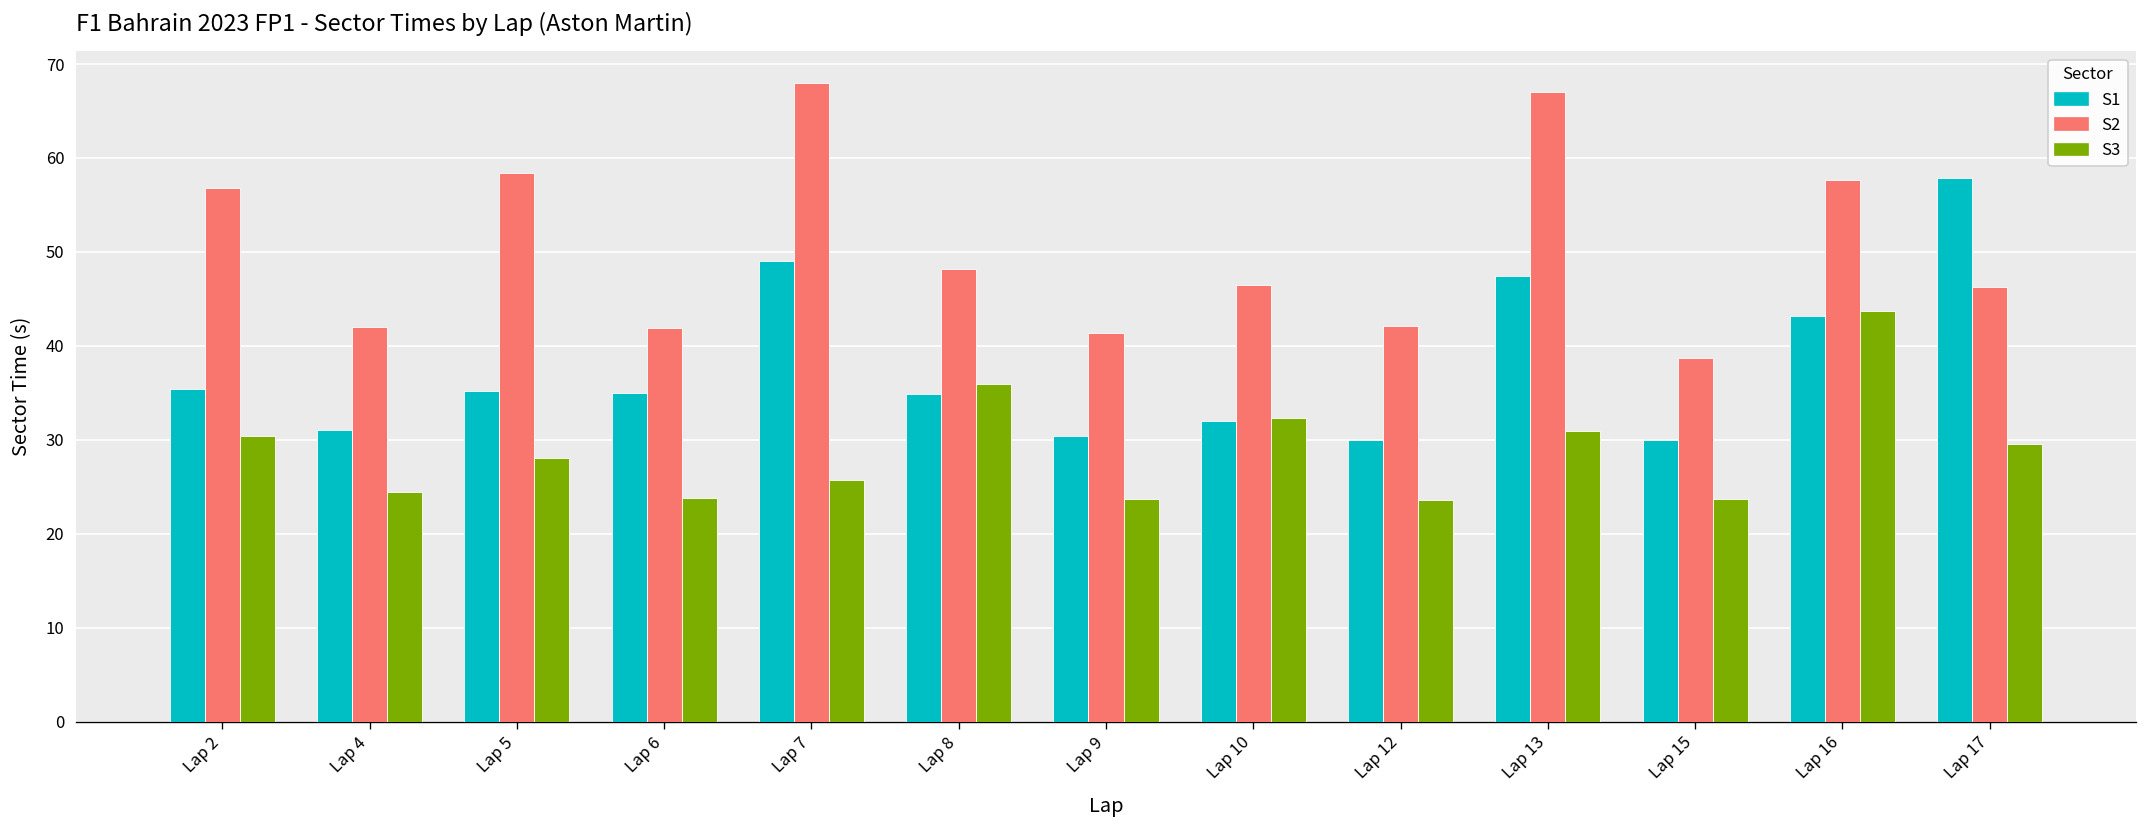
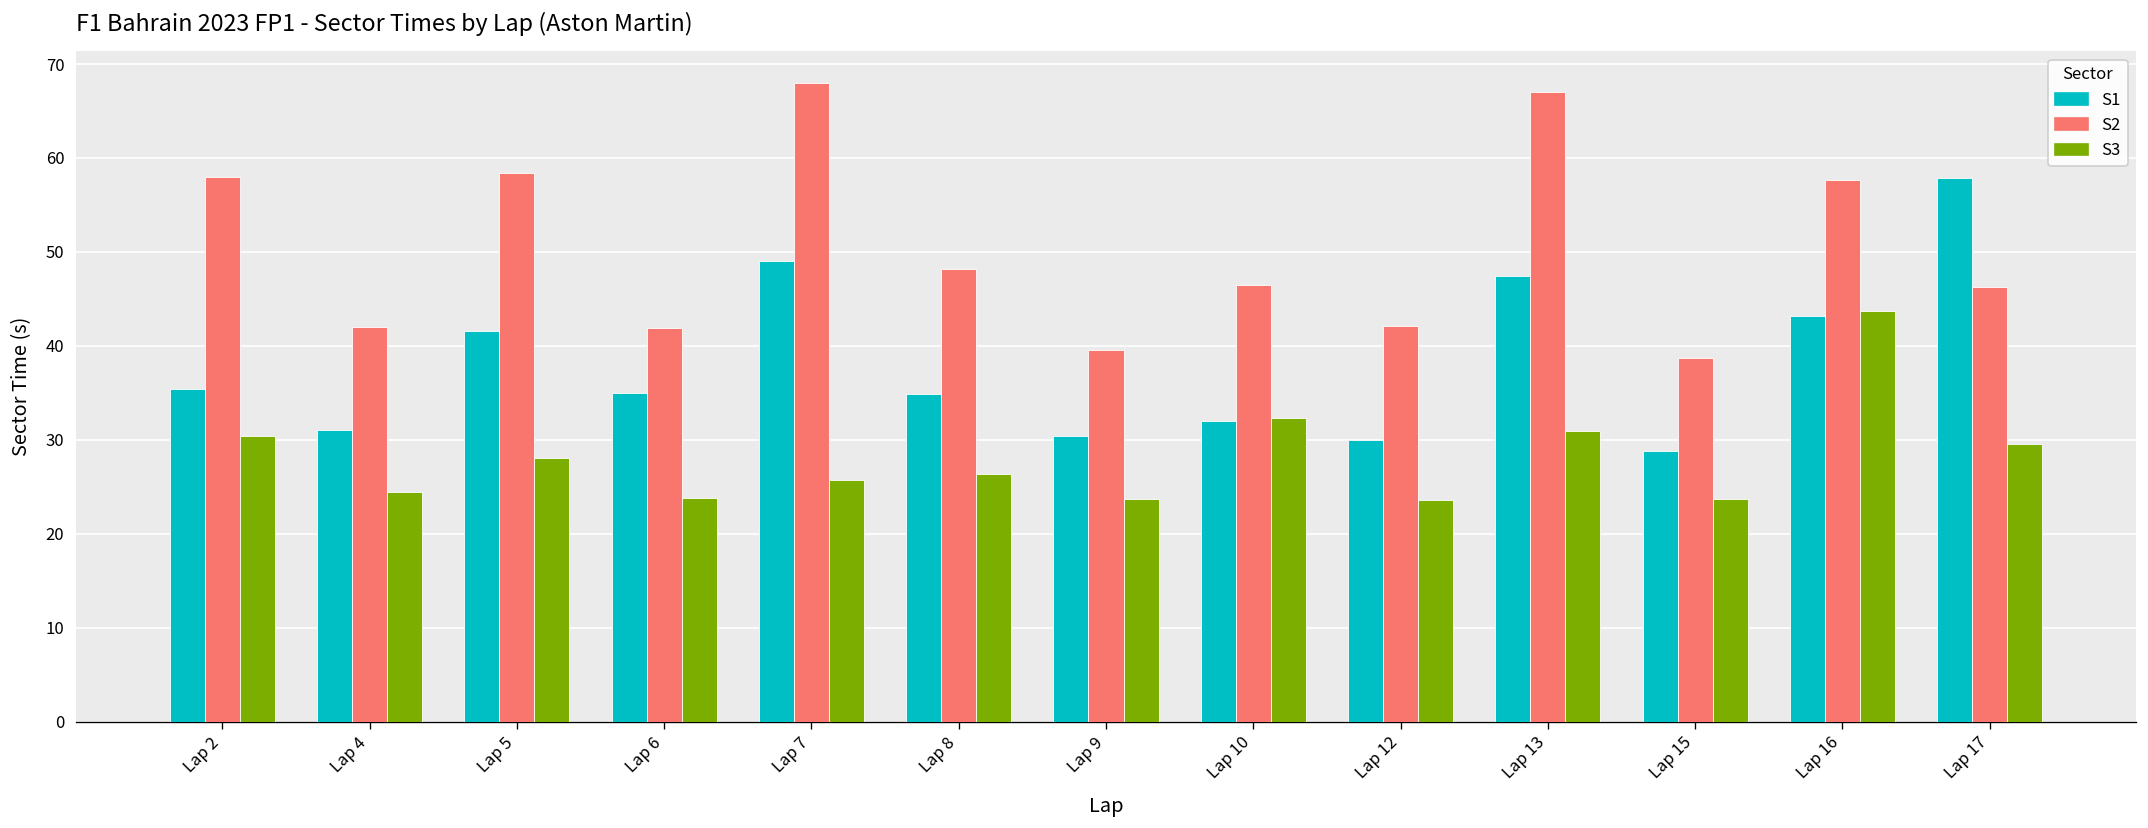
  {
    "S1": {
      "Lap 2": 35,
      "Lap 4": 31,
-     "Lap 5": 35,
+     "Lap 5": 42,
      "Lap 6": 35,
      "Lap 7": 49,
      "Lap 8": 35,
      "Lap 9": 30,
      "Lap 10": 32,
      "Lap 12": 30,
      "Lap 13": 47,
-     "Lap 15": 30,
+     "Lap 15": 29,
      "Lap 16": 43,
      "Lap 17": 58
    },
    "S2": {
-     "Lap 2": 57,
+     "Lap 2": 58,
      "Lap 4": 42,
      "Lap 5": 58,
      "Lap 6": 42,
      "Lap 7": 68,
      "Lap 8": 48,
-     "Lap 9": 41,
+     "Lap 9": 40,
      "Lap 10": 46,
      "Lap 12": 42,
      "Lap 13": 67,
      "Lap 15": 39,
      "Lap 16": 58,
      "Lap 17": 46
    },
    "S3": {
      "Lap 2": 30,
      "Lap 4": 24,
      "Lap 5": 28,
      "Lap 6": 24,
      "Lap 7": 26,
-     "Lap 8": 36,
+     "Lap 8": 26,
      "Lap 9": 24,
      "Lap 10": 32,
      "Lap 12": 24,
      "Lap 13": 31,
      "Lap 15": 24,
      "Lap 16": 44,
      "Lap 17": 30
    }
  }
